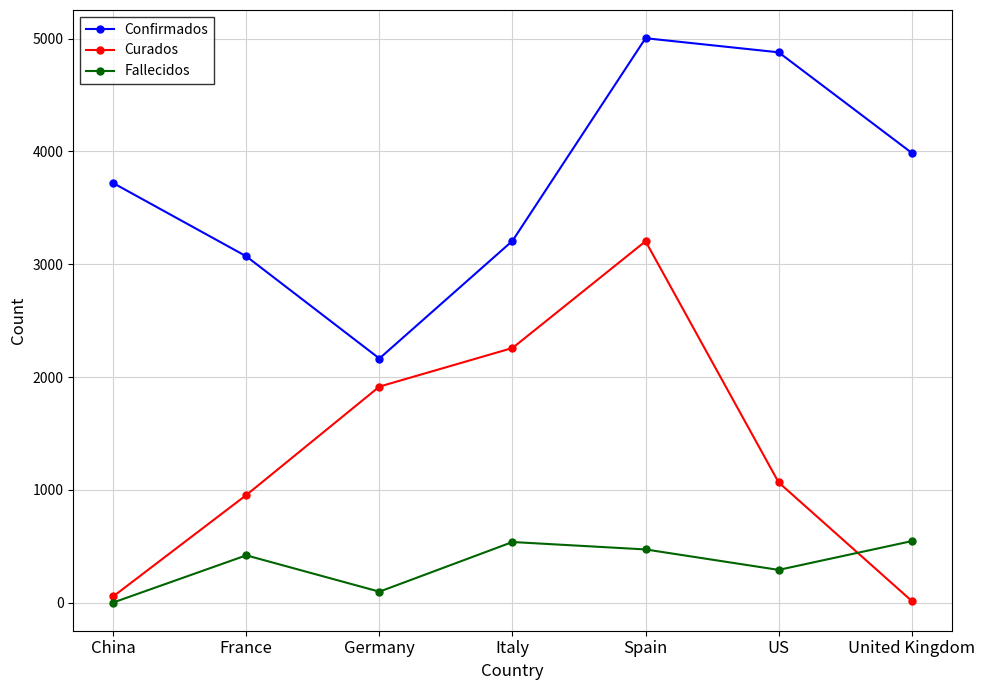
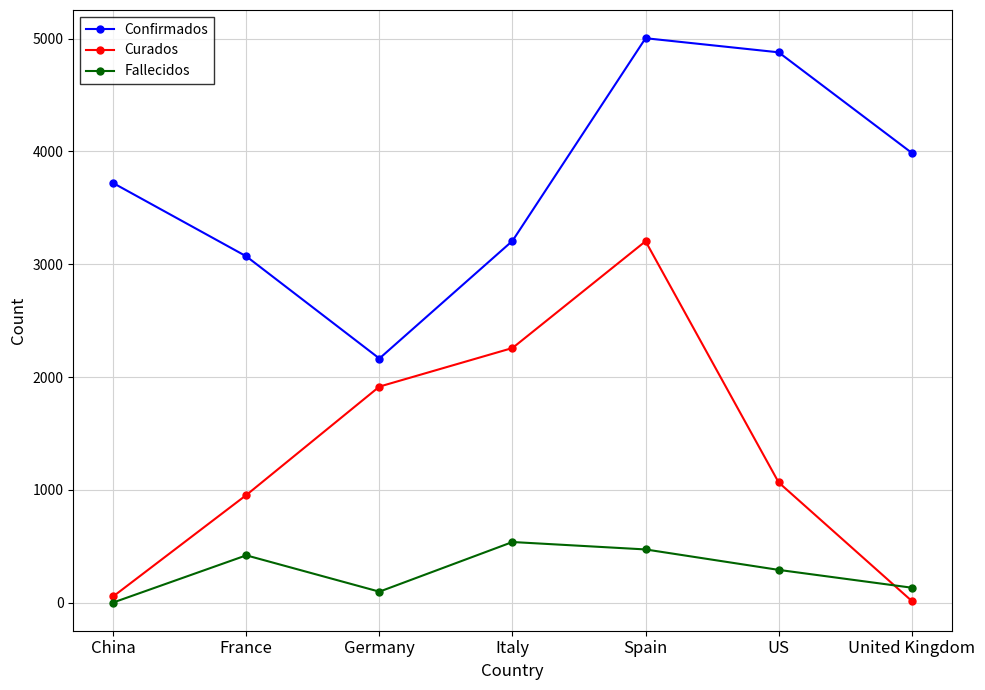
  {
    "Confirmados": {
      "China": 3720,
      "France": 3070,
      "Germany": 2170,
      "Italy": 3210,
      "Spain": 5000,
      "US": 4880,
      "United Kingdom": 3990
    },
    "Curados": {
      "China": 60,
      "France": 960,
      "Germany": 1920,
      "Italy": 2260,
      "Spain": 3200,
      "US": 1070,
      "United Kingdom": 20
    },
    "Fallecidos": {
      "China": 0,
      "France": 420,
      "Germany": 100,
      "Italy": 540,
      "Spain": 470,
      "US": 290,
-     "United Kingdom": 550
+     "United Kingdom": 130
    }
  }
